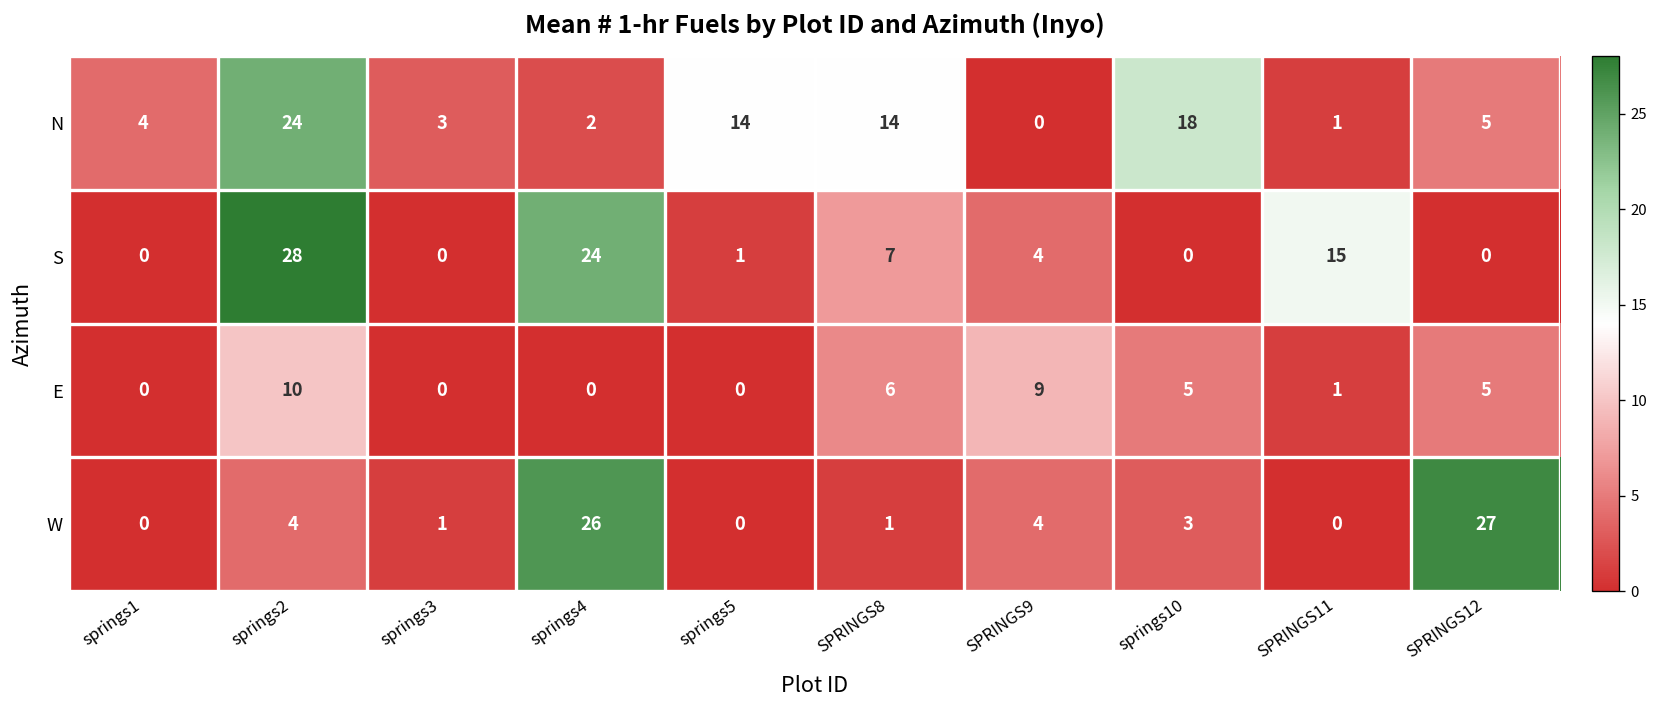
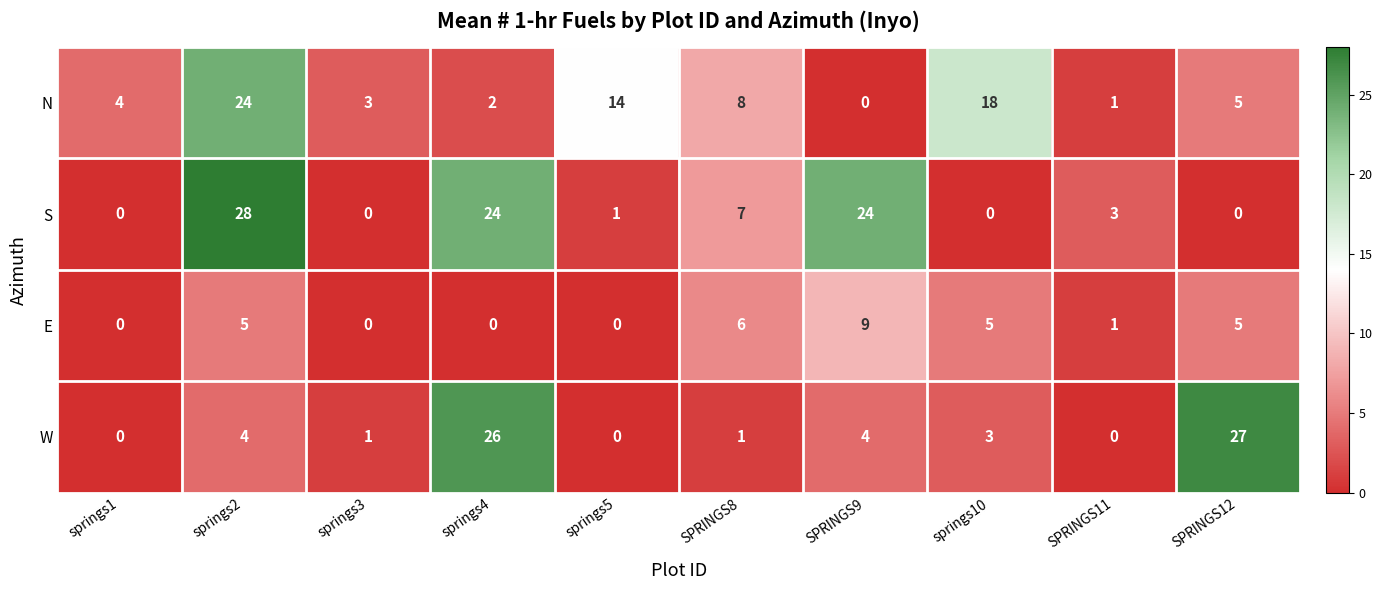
  {
    "N": {
      "springs1": 4,
      "springs2": 24,
      "springs3": 3,
      "springs4": 2,
      "springs5": 14,
-     "SPRINGS8": 14,
+     "SPRINGS8": 8,
      "SPRINGS9": 0,
      "springs10": 18,
      "SPRINGS11": 1,
      "SPRINGS12": 5
    },
    "S": {
      "springs1": 0,
      "springs2": 28,
      "springs3": 0,
      "springs4": 24,
      "springs5": 1,
      "SPRINGS8": 7,
-     "SPRINGS9": 4,
+     "SPRINGS9": 24,
      "springs10": 0,
-     "SPRINGS11": 15,
+     "SPRINGS11": 3,
      "SPRINGS12": 0
    },
    "E": {
      "springs1": 0,
-     "springs2": 10,
+     "springs2": 5,
      "springs3": 0,
      "springs4": 0,
      "springs5": 0,
      "SPRINGS8": 6,
      "SPRINGS9": 9,
      "springs10": 5,
      "SPRINGS11": 1,
      "SPRINGS12": 5
    },
    "W": {
      "springs1": 0,
      "springs2": 4,
      "springs3": 1,
      "springs4": 26,
      "springs5": 0,
      "SPRINGS8": 1,
      "SPRINGS9": 4,
      "springs10": 3,
      "SPRINGS11": 0,
      "SPRINGS12": 27
    }
  }
